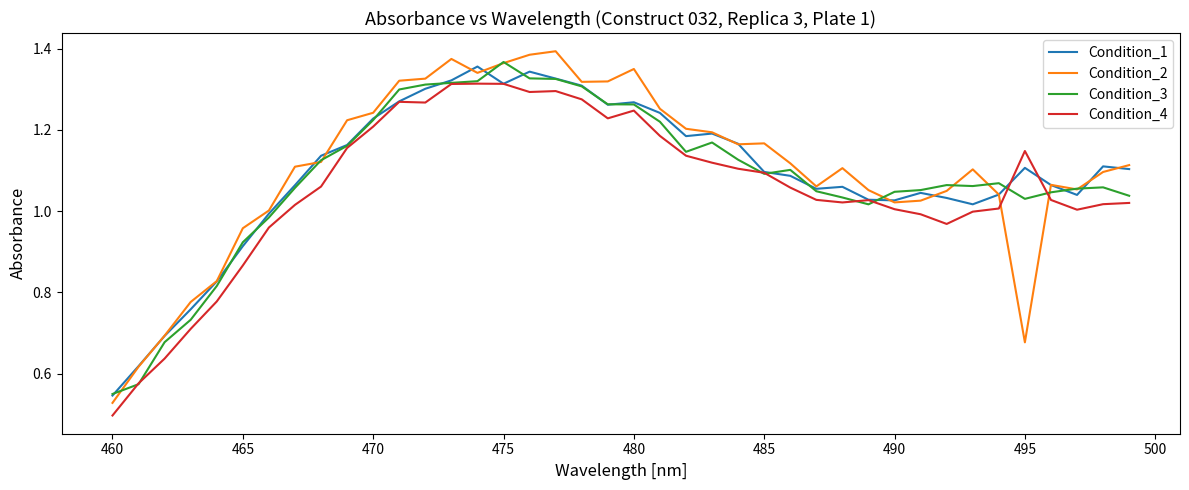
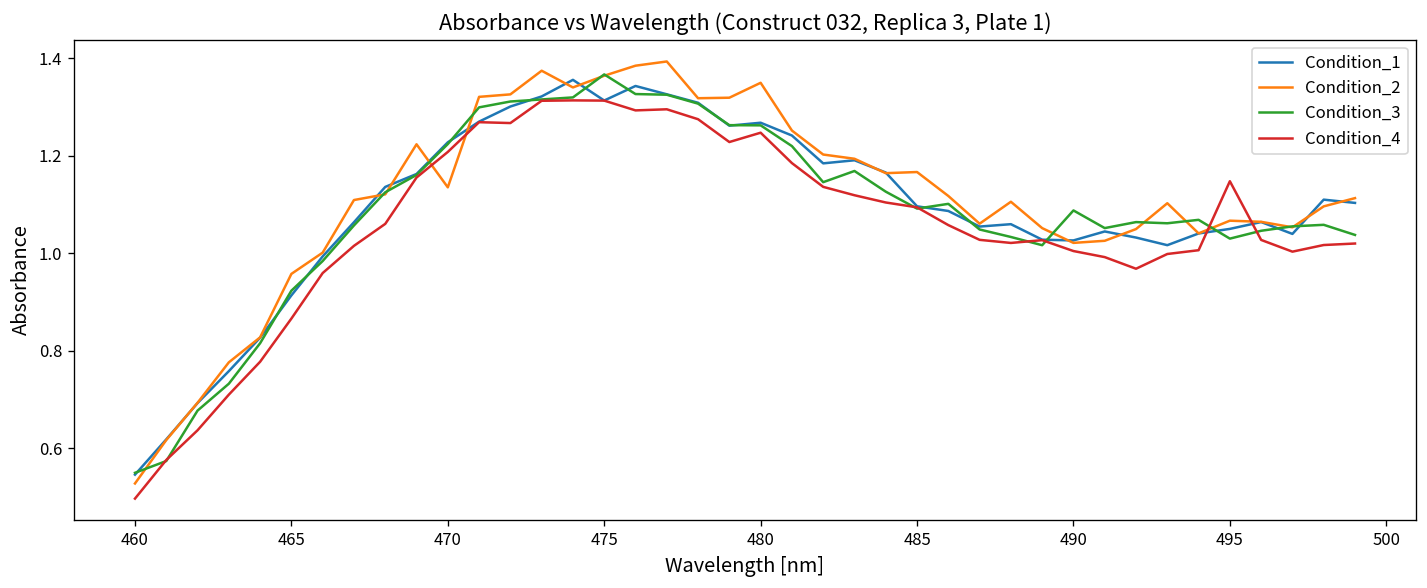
  {
    "Condition_1": {
      "465": 0.91,
-     "495": 1.11
+     "495": 1.05
    },
    "Condition_2": {
      "460": 0.53,
      "465": 0.96,
-     "470": 1.24,
+     "470": 1.14,
      "480": 1.35,
      "485": 1.17,
-     "495": 0.68
+     "495": 1.07
    },
    "Condition_3": {
      "465": 0.92,
-     "490": 1.05,
+     "490": 1.09,
      "495": 1.03
    },
    "Condition_4": {
      "460": 0.50,
      "465": 0.87,
      "470": 1.21,
      "480": 1.25,
      "490": 1.00,
      "495": 1.15
    }
  }
